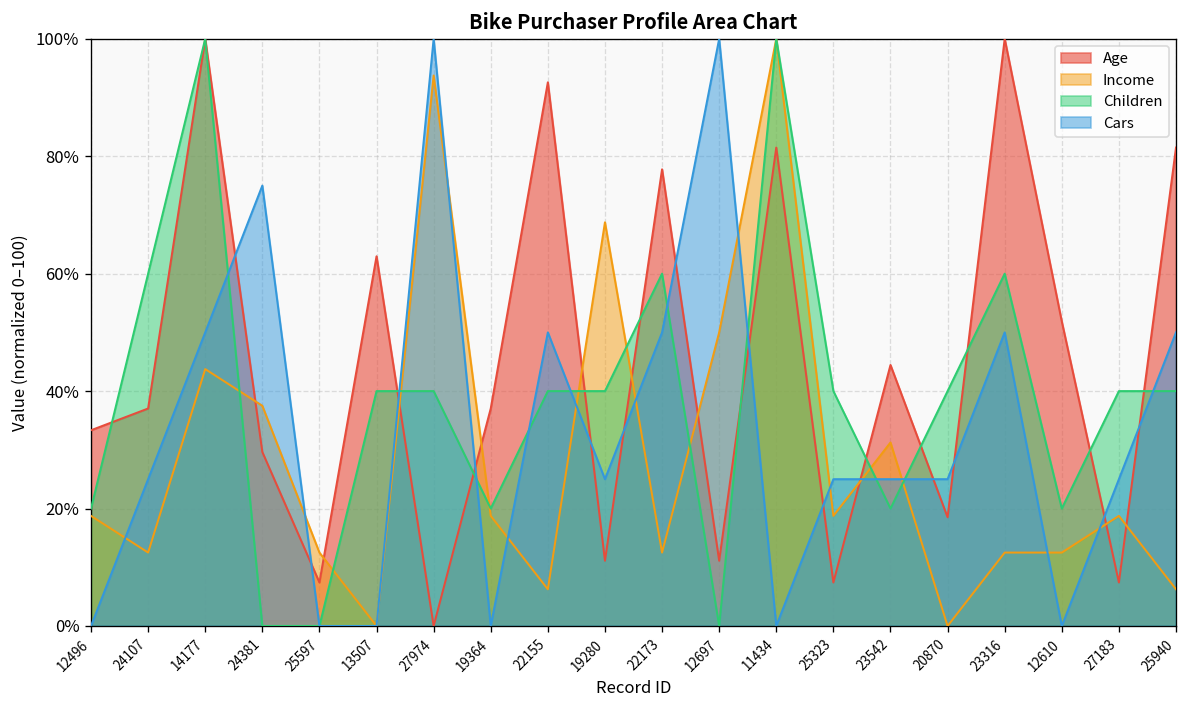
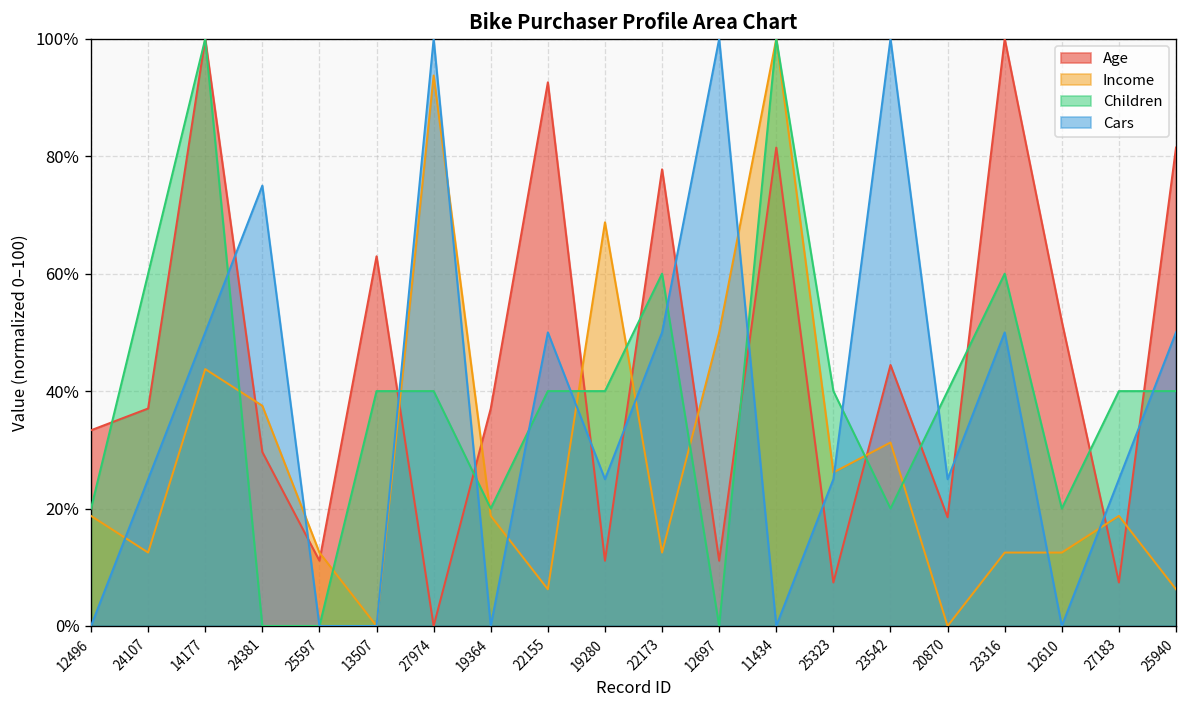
  {
    "Age": {
      "12496": "33%",
      "24107": "37%",
      "24381": "30%",
-     "25597": "7%",
+     "25597": "11%",
      "13507": "63%",
      "27974": "0%",
      "19364": "37%",
      "22155": "93%",
      "19280": "11%",
      "22173": "78%",
      "12697": "11%",
      "11434": "81%",
      "25323": "7%",
      "23542": "44%",
      "20870": "19%",
      "23316": "100%",
      "12610": "52%",
      "27183": "7%",
      "25940": "81%"
    },
    "Income": {
      "12496": "19%",
      "24107": "13%",
      "14177": "44%",
      "24381": "38%",
      "25597": "13%",
      "27974": "94%",
      "19364": "19%",
      "22155": "6%",
      "19280": "69%",
      "22173": "13%",
      "12697": "50%",
-     "25323": "19%",
+     "25323": "26%",
      "23542": "31%",
      "20870": "0%",
      "23316": "13%",
      "12610": "13%",
      "27183": "19%",
      "25940": "6%"
    },
    "Children": {
      "12496": "20%",
      "24107": "60%",
      "24381": "0%",
      "13507": "40%",
      "27974": "40%",
      "19364": "20%",
      "22155": "40%",
      "19280": "40%",
      "22173": "60%",
      "12697": "0%",
      "25323": "40%",
      "23542": "20%",
      "20870": "40%",
      "23316": "60%",
      "12610": "20%",
      "27183": "40%",
      "25940": "40%"
    },
    "Cars": {
      "12496": "0%",
      "24107": "25%",
      "14177": "50%",
      "24381": "75%",
      "27974": "100%",
      "19364": "0%",
      "22155": "50%",
      "19280": "25%",
      "22173": "50%",
      "12697": "100%",
      "11434": "0%",
      "25323": "25%",
-     "23542": "25%",
+     "23542": "100%",
      "20870": "25%",
      "23316": "50%",
      "12610": "0%",
      "27183": "25%",
      "25940": "50%"
    }
  }
